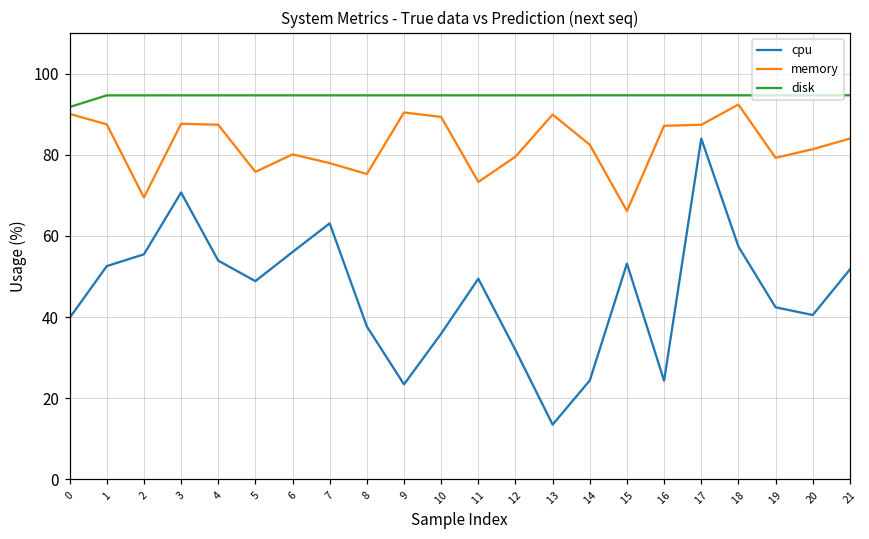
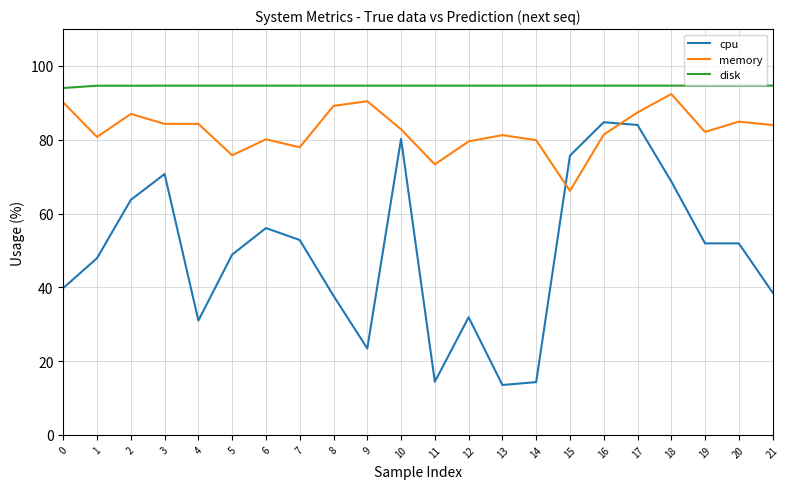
  {
    "cpu": {
      "0": 40,
-     "1": 53,
-     "2": 55,
+     "1": 48,
+     "2": 64,
      "3": 71,
-     "4": 54,
+     "4": 31,
      "5": 49,
      "6": 56,
-     "7": 63,
+     "7": 53,
      "8": 38,
      "9": 23,
-     "10": 36,
-     "11": 49,
+     "10": 80,
+     "11": 14,
      "12": 32,
      "13": 14,
-     "14": 24,
-     "15": 53,
-     "16": 24,
+     "14": 14,
+     "15": 76,
+     "16": 85,
      "17": 84,
-     "18": 57,
-     "19": 42,
-     "20": 41,
-     "21": 52
+     "18": 69,
+     "19": 52,
+     "20": 52,
+     "21": 39
    },
    "memory": {
      "0": 90,
-     "1": 88,
-     "2": 70,
-     "3": 88,
-     "4": 87,
+     "1": 81,
+     "2": 87,
+     "3": 84,
+     "4": 84,
      "5": 76,
      "6": 80,
      "7": 78,
-     "8": 75,
+     "8": 89,
      "9": 90,
-     "10": 89,
+     "10": 83,
      "11": 73,
      "12": 80,
-     "13": 90,
-     "14": 82,
+     "13": 81,
+     "14": 80,
      "15": 66,
-     "16": 87,
+     "16": 81,
      "17": 87,
      "18": 92,
-     "19": 79,
-     "20": 81,
+     "19": 82,
+     "20": 85,
      "21": 84
    },
    "disk": {
-     "0": 92,
+     "0": 94,
      "1": 95,
      "2": 95,
      "3": 95,
      "4": 95,
      "5": 95,
      "6": 95,
      "7": 95,
      "8": 95,
      "9": 95,
      "10": 95,
      "11": 95,
      "12": 95,
      "13": 95,
      "14": 95,
      "15": 95,
      "16": 95,
      "17": 95,
      "18": 95,
      "19": 95,
      "20": 95,
      "21": 95
    }
  }
